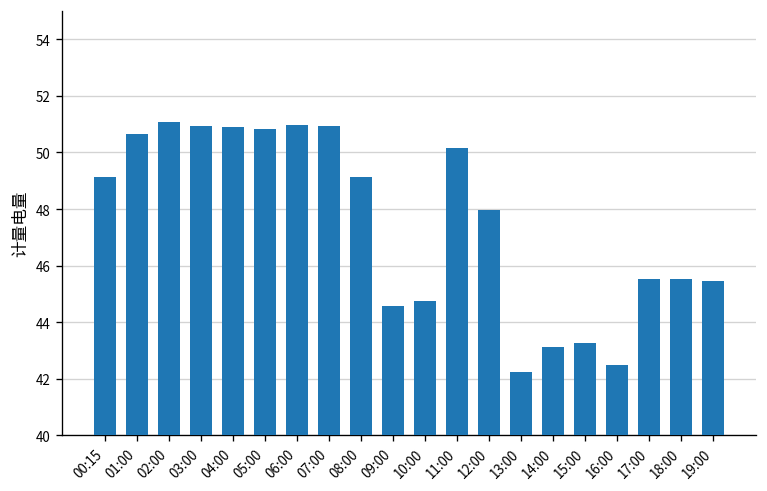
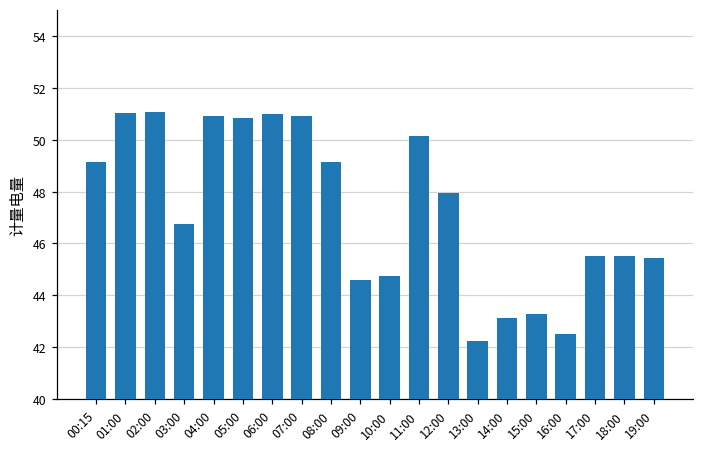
  {
    "00:15": 49.1,
-   "01:00": 50.7,
+   "01:00": 51.0,
    "02:00": 51.1,
-   "03:00": 50.9,
+   "03:00": 46.8,
    "04:00": 50.9,
    "05:00": 50.8,
    "06:00": 51.0,
    "07:00": 50.9,
    "08:00": 49.1,
    "09:00": 44.6,
    "10:00": 44.7,
    "11:00": 50.1,
    "12:00": 48.0,
    "13:00": 42.2,
    "14:00": 43.1,
    "15:00": 43.3,
    "16:00": 42.5,
    "17:00": 45.5,
    "18:00": 45.5,
    "19:00": 45.5
  }
